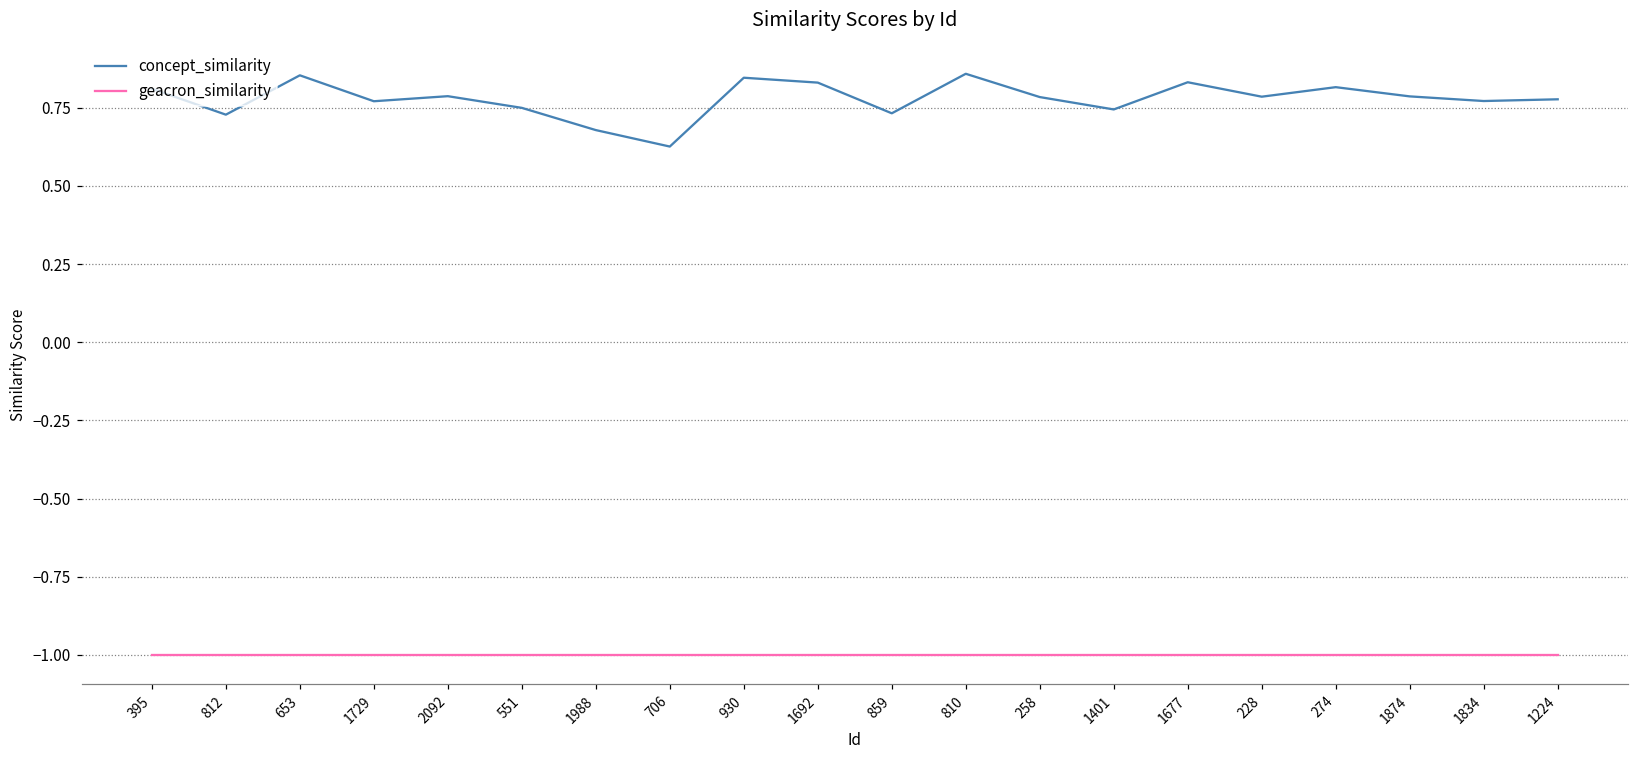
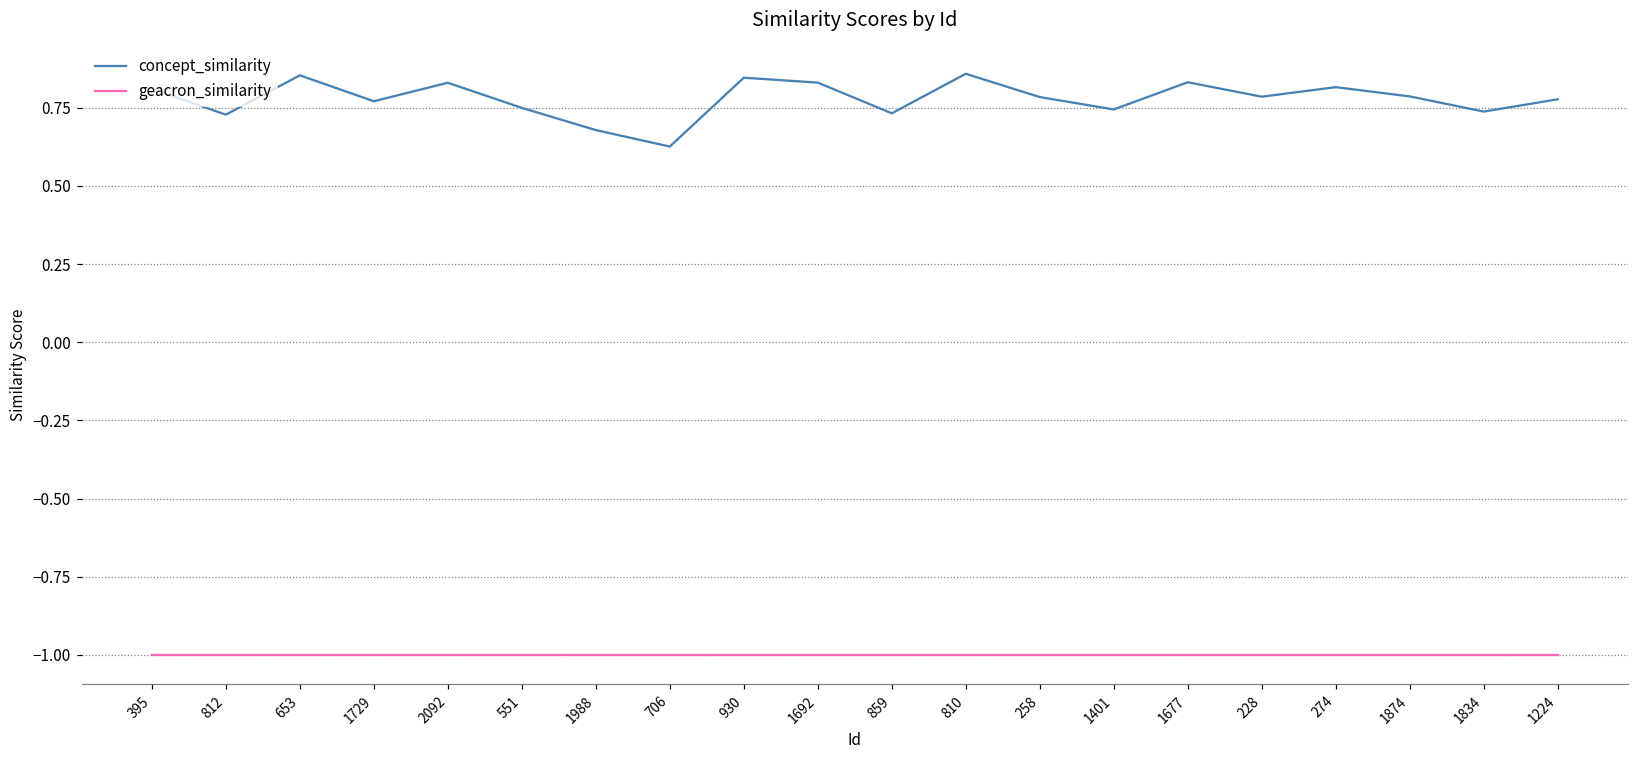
  {
    "concept_similarity": {
      "812": 0.73,
      "653": 0.85,
      "1729": 0.77,
-     "2092": 0.79,
+     "2092": 0.83,
      "551": 0.75,
      "1988": 0.68,
      "706": 0.63,
      "930": 0.85,
      "1692": 0.83,
      "859": 0.73,
      "810": 0.86,
      "258": 0.78,
      "1401": 0.74,
      "1677": 0.83,
      "228": 0.79,
      "274": 0.82,
      "1874": 0.79,
-     "1834": 0.77,
+     "1834": 0.74,
      "1224": 0.78
    },
    "geacron_similarity": {
      "395": -1.00,
      "812": -1.00,
      "653": -1.00,
      "1729": -1.00,
      "2092": -1.00,
      "551": -1.00,
      "1988": -1.00,
      "706": -1.00,
      "930": -1.00,
      "1692": -1.00,
      "859": -1.00,
      "810": -1.00,
      "258": -1.00,
      "1401": -1.00,
      "1677": -1.00,
      "228": -1.00,
      "274": -1.00,
      "1874": -1.00,
      "1834": -1.00,
      "1224": -1.00
    }
  }
